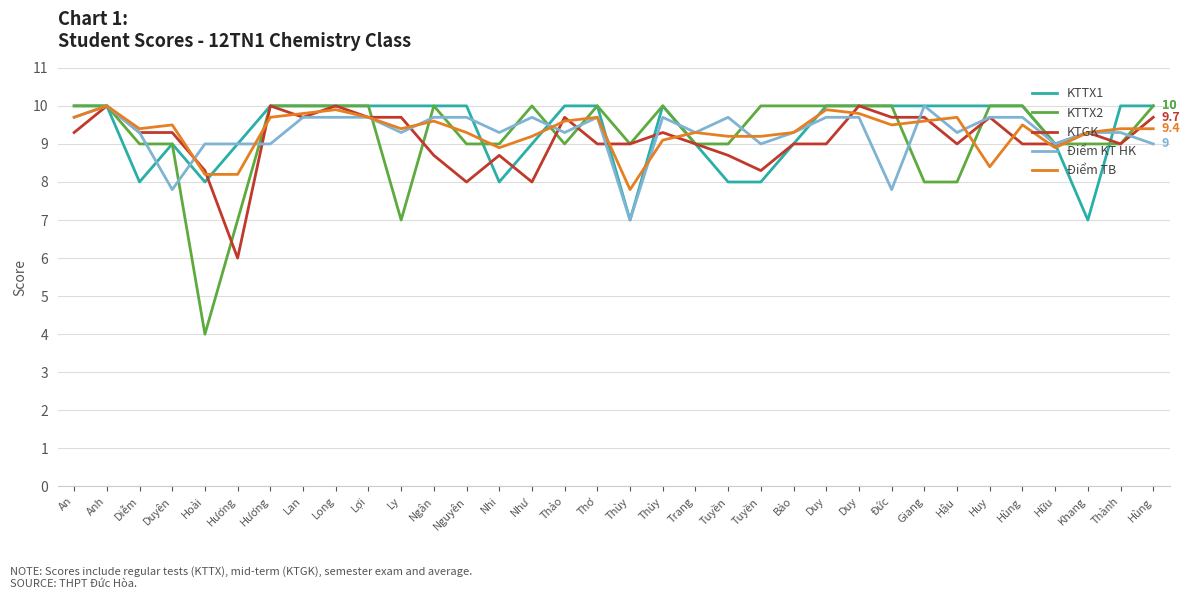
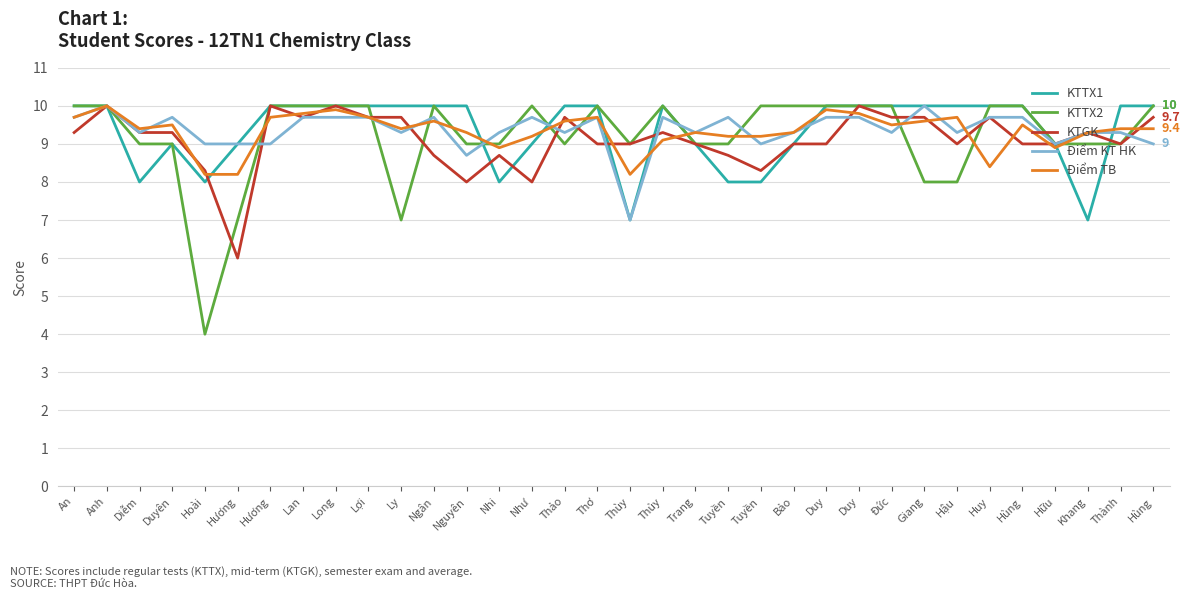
  {
    "KTTX1": {
      "Diễm": 8.0,
      "Hoài": 8.0,
      "Ly": 10.0,
      "Nguyên": 10.0,
      "Nhi": 8.0,
      "Như": 9.0,
      "Thảo": 10.0,
      "Hậu": 10.0,
      "Khang": 7.0,
      "Thành": 10.0
    },
    "KTTX2": {
      "Diễm": 9.0,
      "Hoài": 4.0,
      "Ly": 7.0,
      "Nguyên": 9.0,
      "Nhi": 9.0,
      "Như": 10.0,
      "Thảo": 9.0,
      "Bảo": 10.0,
      "Giang": 8.0,
      "Hậu": 8.0,
      "Khang": 9.0
    },
    "KTGK": {
      "An": 9.3,
      "Duyên": 9.3,
      "Hoài": 8.3,
      "Ly": 9.7,
      "Ngân": 8.7,
      "Nguyên": 8.0,
      "Nhi": 8.7,
      "Như": 8.0,
      "Thảo": 9.7,
      "Thơ": 9.0,
      "Thủy": 9.3,
      "Đức": 9.7,
      "Giang": 9.7,
      "Hậu": 9.0
    },
    "Điểm KT HK": {
-     "Duyên": 7.8,
+     "Duyên": 9.7,
      "Hoài": 9.0,
      "Long": 9.7,
      "Ly": 9.3,
      "Ngân": 9.7,
-     "Nguyên": 9.7,
+     "Nguyên": 8.7,
      "Nhi": 9.3,
      "Như": 9.7,
      "Thảo": 9.3,
      "Thủy": 9.7,
-     "Đức": 7.8,
+     "Đức": 9.3,
      "Hậu": 9.3,
      "Thành": 9.3
    },
    "Điểm TB": {
      "Diễm": 9.4,
      "Duyên": 9.5,
      "Hoài": 8.2,
      "Lan": 9.8,
      "Long": 9.9,
      "Ly": 9.4,
      "Ngân": 9.6,
      "Nguyên": 9.3,
      "Nhi": 8.9,
      "Như": 9.2,
      "Thảo": 9.6,
-     "Thùy": 7.8,
+     "Thùy": 8.2,
      "Thủy": 9.1,
      "Đức": 9.5,
      "Giang": 9.6,
      "Hậu": 9.7,
      "Huy": 8.4,
      "Hữu": 8.9,
      "Thành": 9.4
    }
  }
